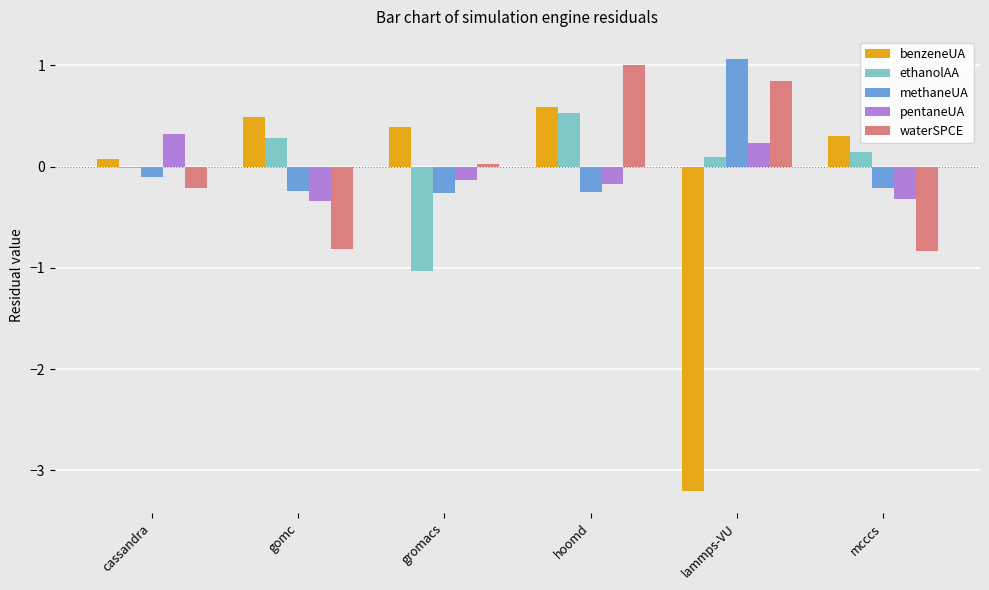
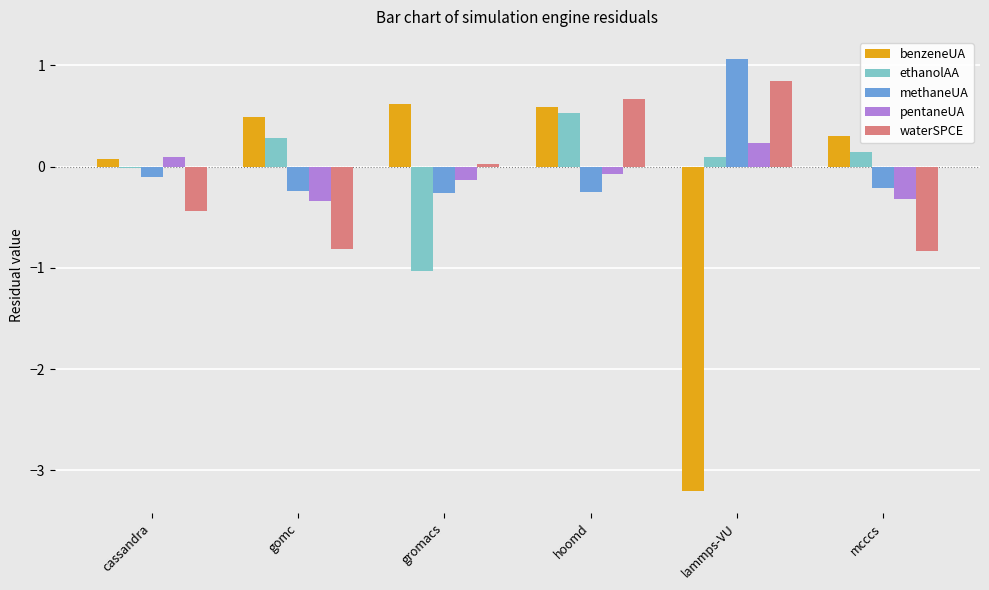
  {
    "benzeneUA": {
      "cassandra": 0.07,
      "gomc": 0.49,
-     "gromacs": 0.39,
+     "gromacs": 0.62,
      "hoomd": 0.59,
      "lammps-VU": -3.21,
      "mcccs": 0.30
    },
    "pentaneUA": {
-     "cassandra": 0.33,
+     "cassandra": 0.09,
      "gomc": -0.34,
      "gromacs": -0.13,
-     "hoomd": -0.17,
+     "hoomd": -0.08,
      "lammps-VU": 0.23,
      "mcccs": -0.32
    },
    "waterSPCE": {
-     "cassandra": -0.22,
+     "cassandra": -0.44,
      "gomc": -0.82,
      "gromacs": 0.03,
-     "hoomd": 1.00,
+     "hoomd": 0.66,
      "lammps-VU": 0.85,
      "mcccs": -0.84
    }
  }
